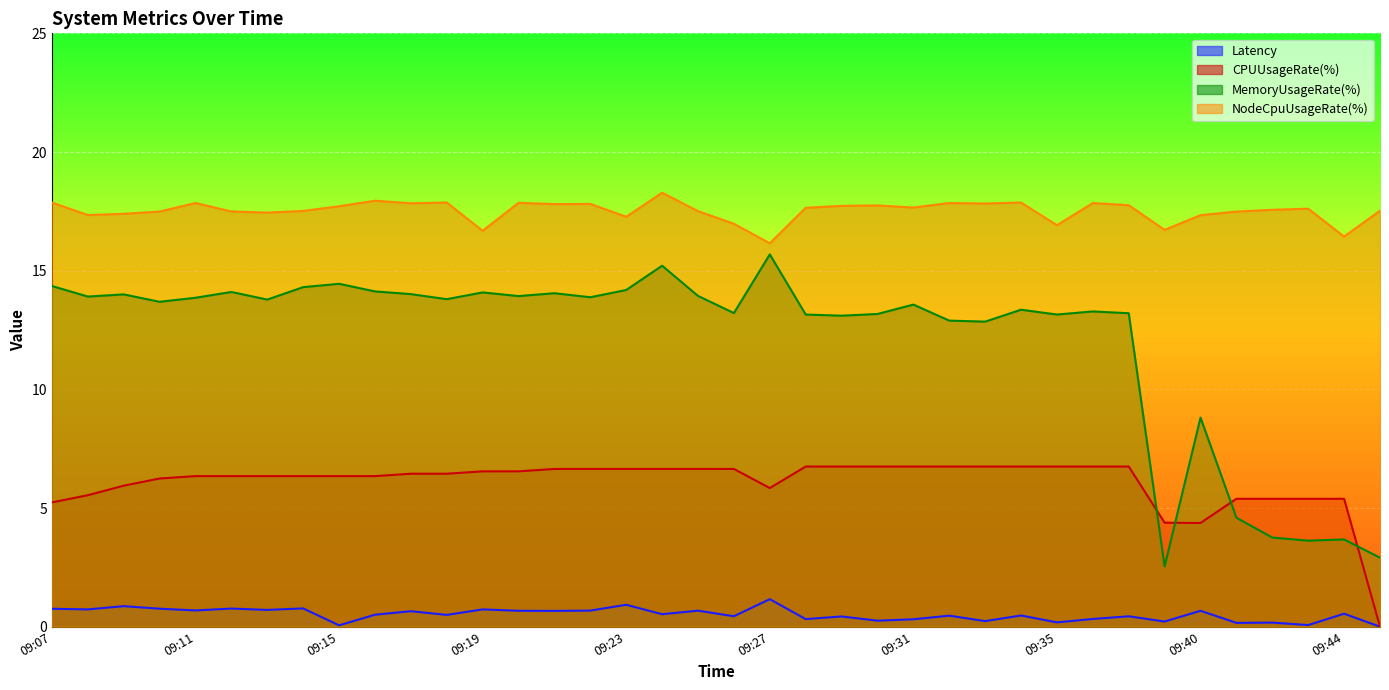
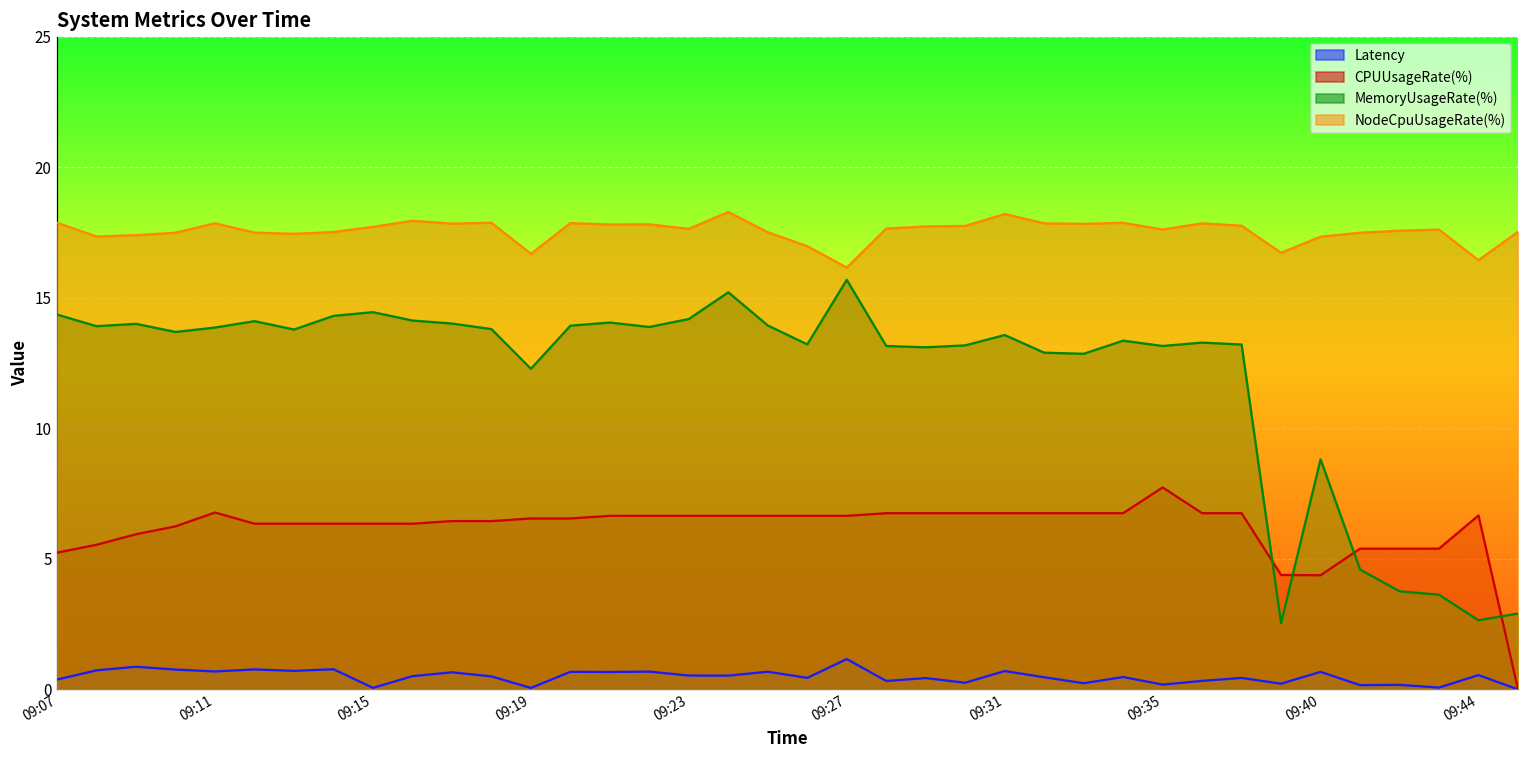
  {
    "Latency": {
-     "09:07": 0.8,
+     "09:07": 0.4,
      "09:11": 0.7,
      "09:15": 0.1,
-     "09:19": 0.7,
-     "09:23": 0.9,
+     "09:19": 0.1,
+     "09:23": 0.5,
      "09:27": 1.2,
-     "09:31": 0.3,
+     "09:31": 0.7,
      "09:35": 0.2,
      "09:40": 0.7,
      "09:44": 0.5
    },
    "CPUUsageRate(%)": {
      "09:07": 5.2,
-     "09:11": 6.3,
+     "09:11": 6.8,
      "09:15": 6.3,
      "09:19": 6.5,
      "09:23": 6.6,
-     "09:27": 5.8,
+     "09:27": 6.6,
      "09:31": 6.7,
-     "09:35": 6.7,
+     "09:35": 7.7,
      "09:40": 4.4,
-     "09:44": 5.4
+     "09:44": 6.7
    },
    "MemoryUsageRate(%)": {
      "09:07": 14.4,
      "09:11": 13.9,
      "09:15": 14.4,
-     "09:19": 14.1,
+     "09:19": 12.3,
      "09:23": 14.2,
      "09:27": 15.7,
      "09:31": 13.6,
      "09:35": 13.2,
      "09:40": 8.8,
-     "09:44": 3.7
+     "09:44": 2.6
    },
    "NodeCpuUsageRate(%)": {
      "09:07": 17.9,
      "09:11": 17.9,
      "09:15": 17.7,
      "09:19": 16.7,
-     "09:23": 17.3,
+     "09:23": 17.6,
      "09:27": 16.2,
-     "09:31": 17.7,
-     "09:35": 16.9,
+     "09:31": 18.2,
+     "09:35": 17.6,
      "09:40": 17.3,
      "09:44": 16.4
    }
  }
